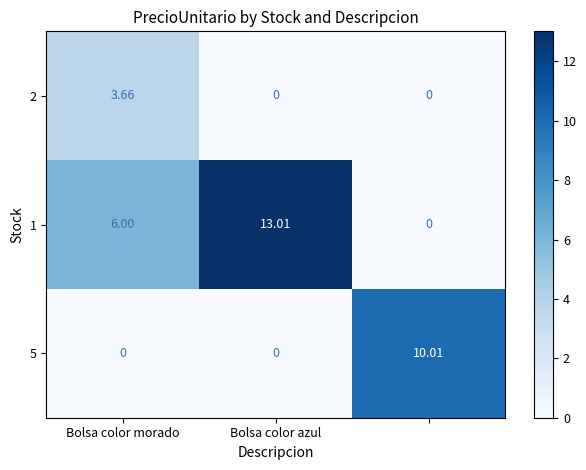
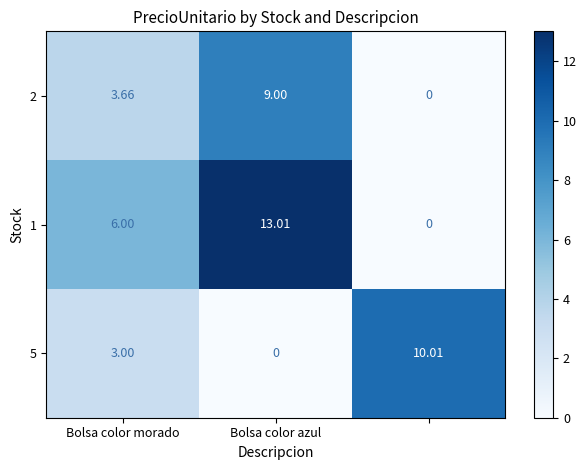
  {
    "2": {
      "Bolsa color morado": 3.66,
-     "Bolsa color azul": 0
+     "Bolsa color azul": 9.00
    },
    "1": {
      "Bolsa color morado": 6.00,
      "Bolsa color azul": 13.01
    },
    "5": {
-     "Bolsa color morado": 0,
+     "Bolsa color morado": 3.00,
      "Bolsa color azul": 0
    }
  }
